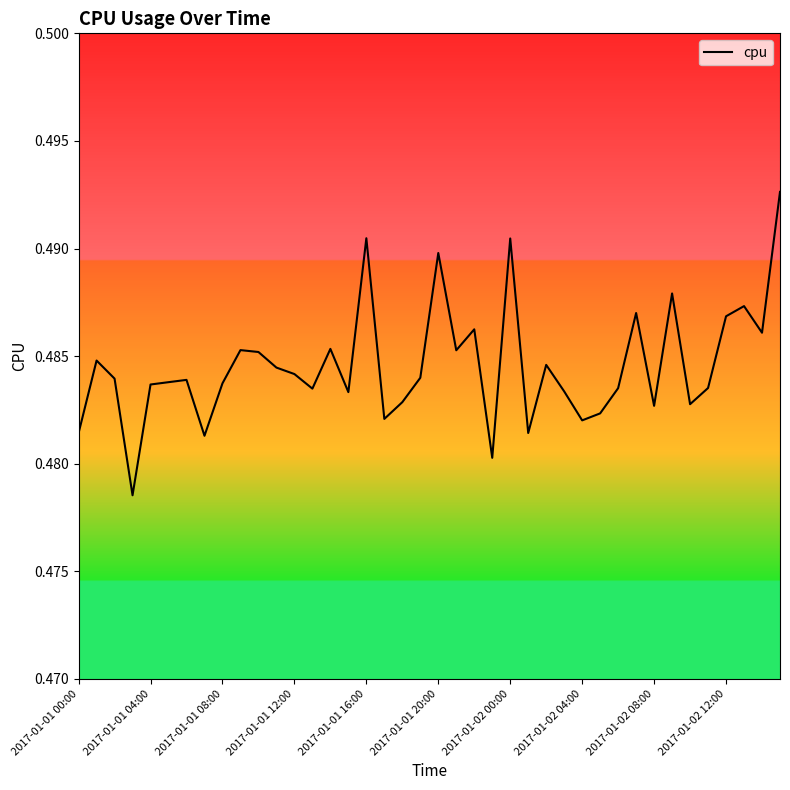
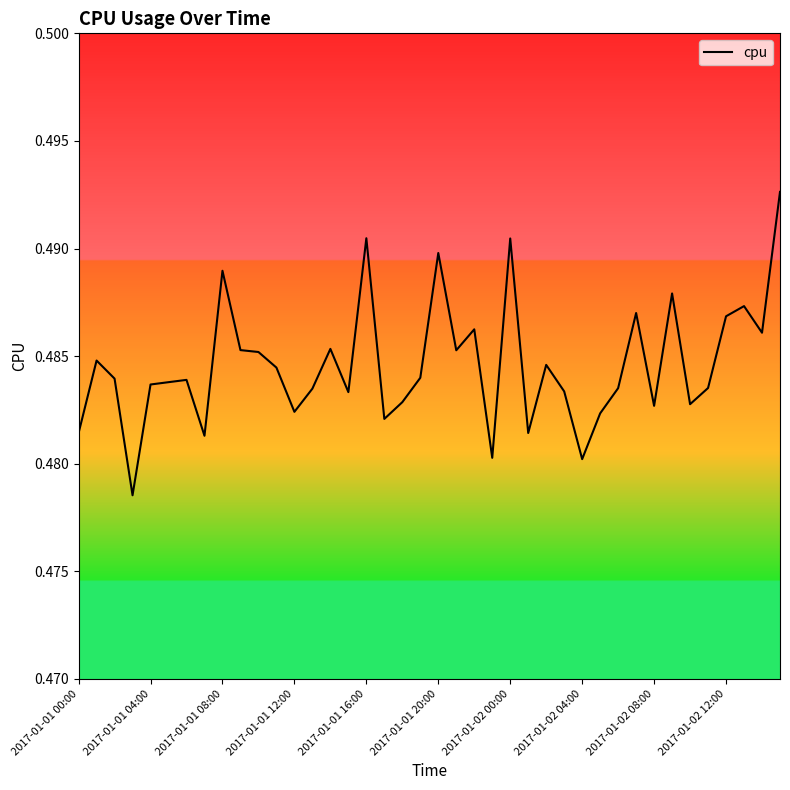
  {
    "2017-01-01 00:00": 0.4814,
    "2017-01-01 04:00": 0.4837,
-   "2017-01-01 08:00": 0.4837,
-   "2017-01-01 12:00": 0.4842,
+   "2017-01-01 08:00": 0.4890,
+   "2017-01-01 12:00": 0.4824,
    "2017-01-01 16:00": 0.4905,
    "2017-01-01 20:00": 0.4898,
    "2017-01-02 00:00": 0.4905,
-   "2017-01-02 04:00": 0.4820,
+   "2017-01-02 04:00": 0.4802,
    "2017-01-02 08:00": 0.4827,
    "2017-01-02 12:00": 0.4869
  }
